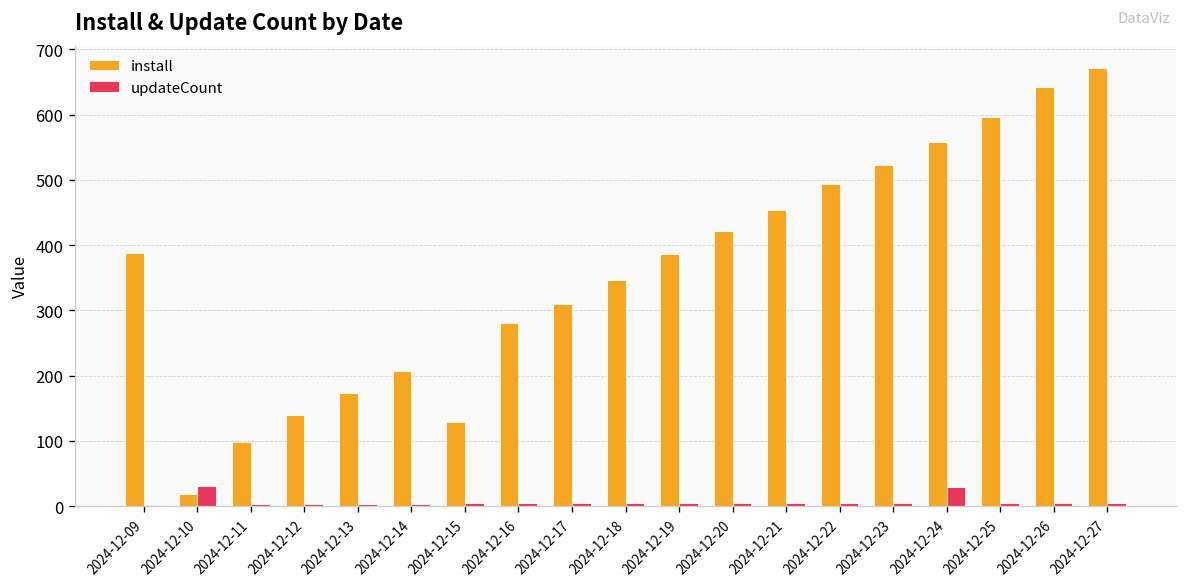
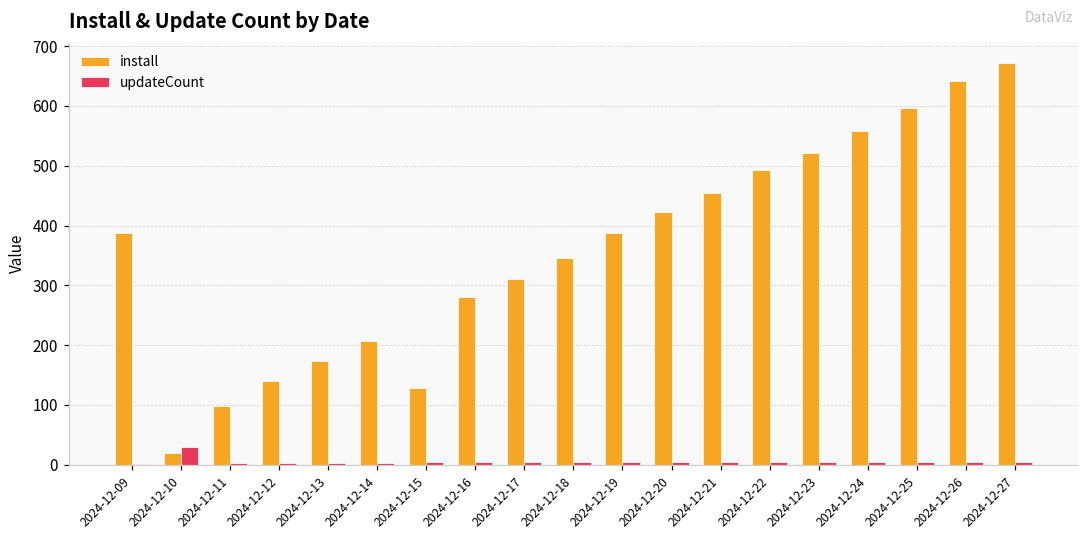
  {
    "install": {
      "2024-12-09": 390,
      "2024-12-10": 20,
      "2024-12-11": 100,
      "2024-12-12": 140,
      "2024-12-13": 170,
      "2024-12-14": 210,
      "2024-12-15": 130,
      "2024-12-16": 280,
      "2024-12-17": 310,
      "2024-12-18": 350,
      "2024-12-19": 390,
      "2024-12-20": 420,
      "2024-12-21": 450,
      "2024-12-22": 490,
      "2024-12-23": 520,
      "2024-12-24": 560,
      "2024-12-25": 600,
      "2024-12-26": 640,
      "2024-12-27": 670
    },
    "updateCount": {
      "2024-12-10": 30,
-     "2024-12-24": 30
+     "2024-12-24": 0
    }
  }
